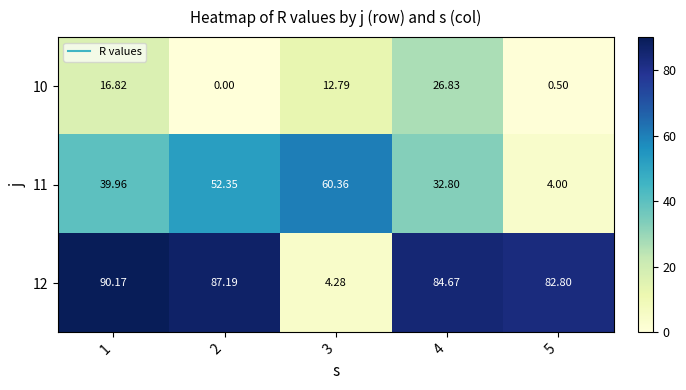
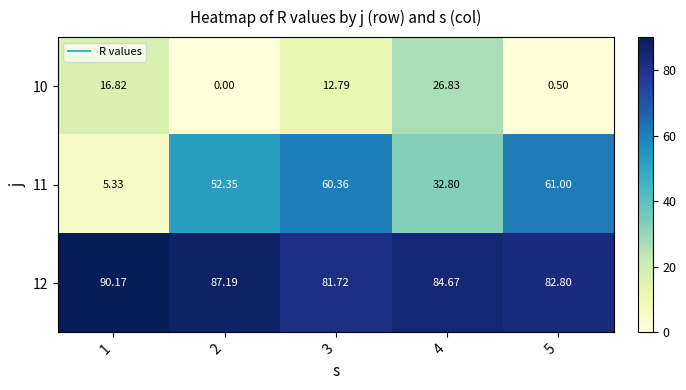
  {
    "10": {
      "1": 16.82,
      "2": 0.00,
      "3": 12.79,
      "4": 26.83,
      "5": 0.50
    },
    "11": {
-     "1": 39.96,
+     "1": 5.33,
      "2": 52.35,
      "3": 60.36,
      "4": 32.80,
-     "5": 4.00
+     "5": 61.00
    },
    "12": {
      "1": 90.17,
      "2": 87.19,
-     "3": 4.28,
+     "3": 81.72,
      "4": 84.67,
      "5": 82.80
    }
  }
